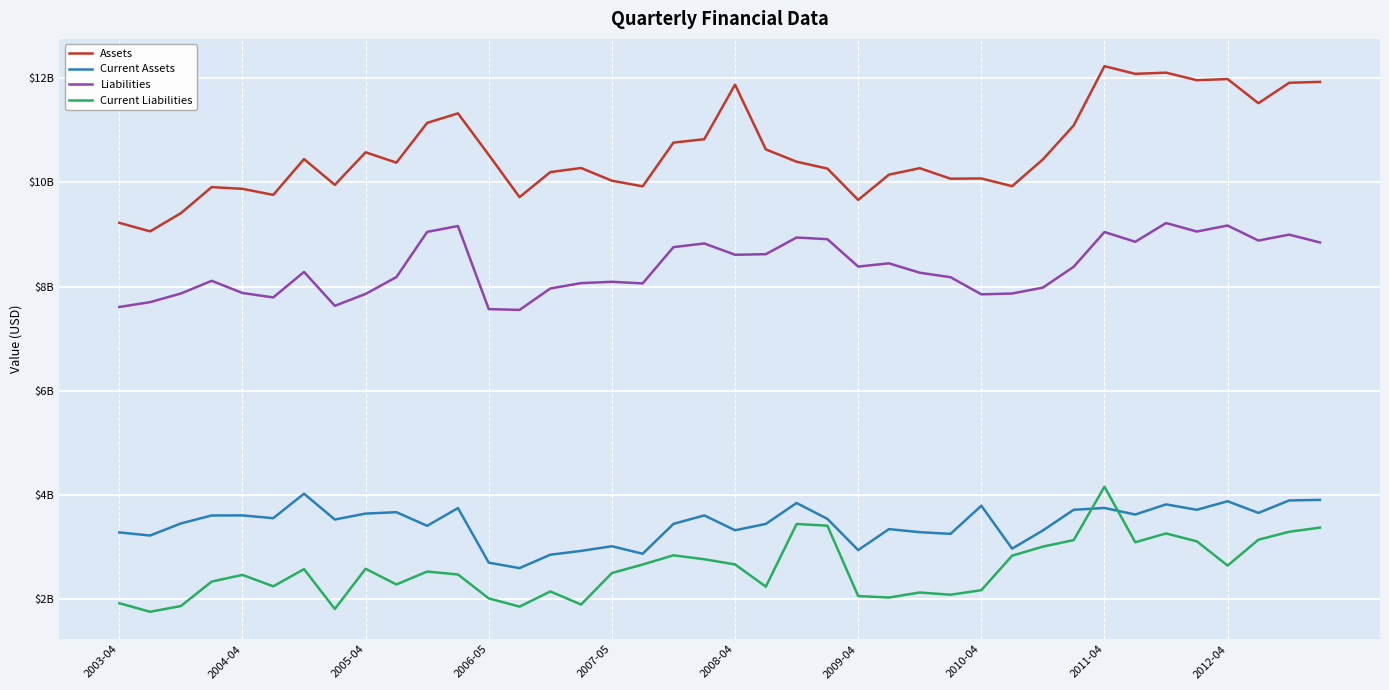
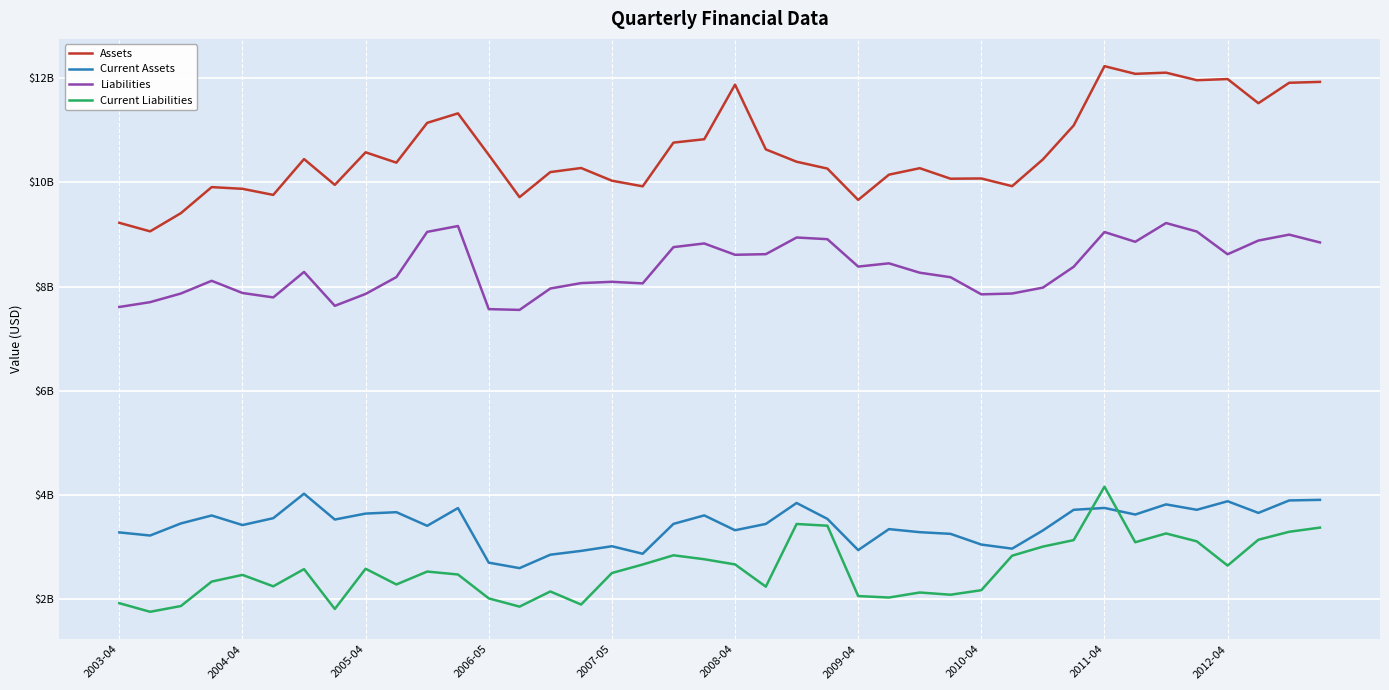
  {
    "Assets": {
      "2003-04": "$9200000000",
      "2004-04": "$9900000000",
      "2005-04": "$10600000000",
      "2006-05": "$10500000000",
      "2007-05": "$10000000000",
      "2008-04": "$11900000000",
      "2009-04": "$9700000000",
      "2010-04": "$10100000000",
      "2011-04": "$12200000000",
      "2012-04": "$12000000000"
    },
    "Current Assets": {
      "2003-04": "$3300000000",
-     "2004-04": "$3600000000",
+     "2004-04": "$3400000000",
      "2005-04": "$3600000000",
      "2006-05": "$2700000000",
      "2007-05": "$3000000000",
      "2008-04": "$3300000000",
      "2009-04": "$2900000000",
-     "2010-04": "$3800000000",
+     "2010-04": "$3100000000",
      "2011-04": "$3800000000",
      "2012-04": "$3900000000"
    },
    "Liabilities": {
      "2003-04": "$7600000000",
      "2004-04": "$7900000000",
      "2005-04": "$7900000000",
      "2006-05": "$7600000000",
      "2007-05": "$8100000000",
      "2008-04": "$8600000000",
      "2009-04": "$8400000000",
      "2010-04": "$7900000000",
      "2011-04": "$9000000000",
-     "2012-04": "$9200000000"
+     "2012-04": "$8600000000"
    },
    "Current Liabilities": {
      "2003-04": "$1900000000",
      "2004-04": "$2500000000",
      "2005-04": "$2600000000",
      "2006-05": "$2000000000",
      "2007-05": "$2500000000",
      "2008-04": "$2700000000",
      "2009-04": "$2100000000",
      "2010-04": "$2200000000",
      "2011-04": "$4200000000",
      "2012-04": "$2600000000"
    }
  }
